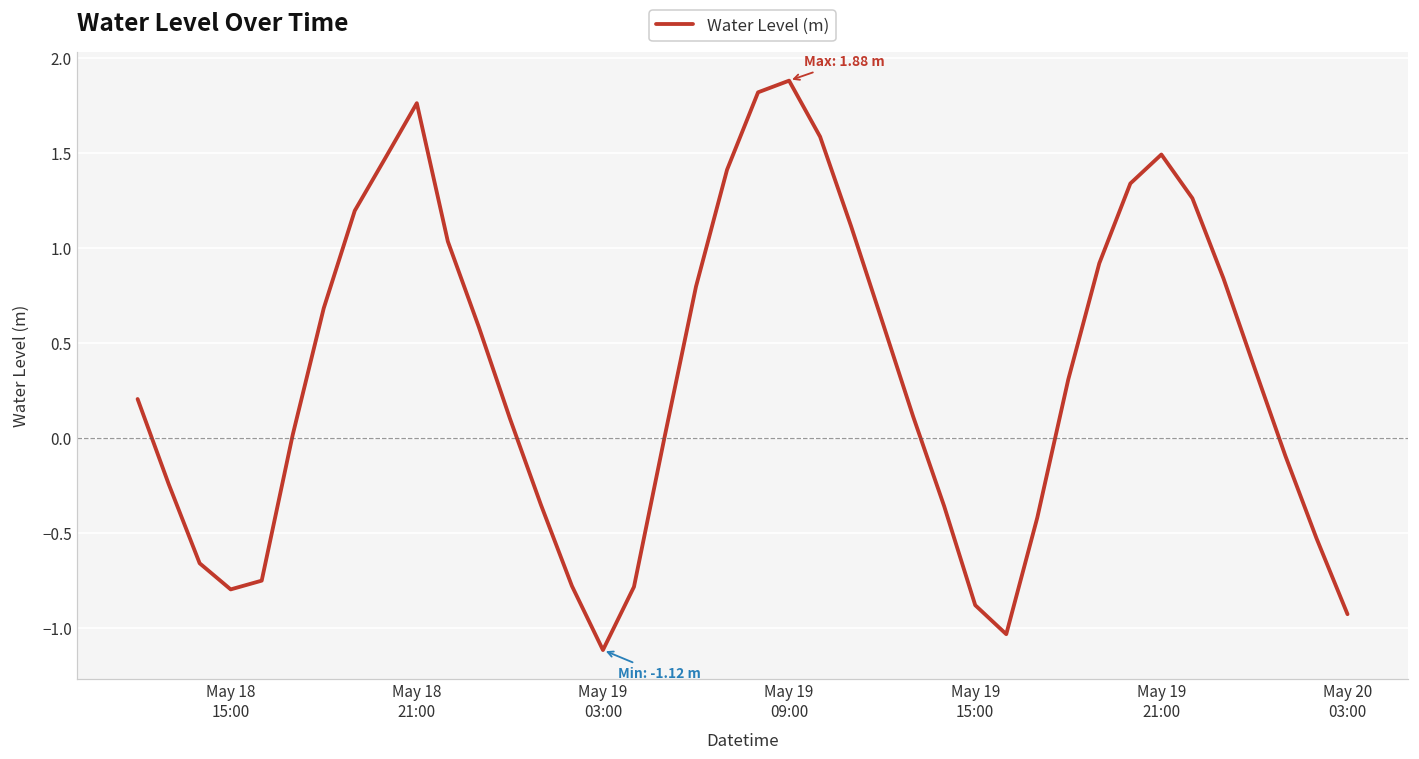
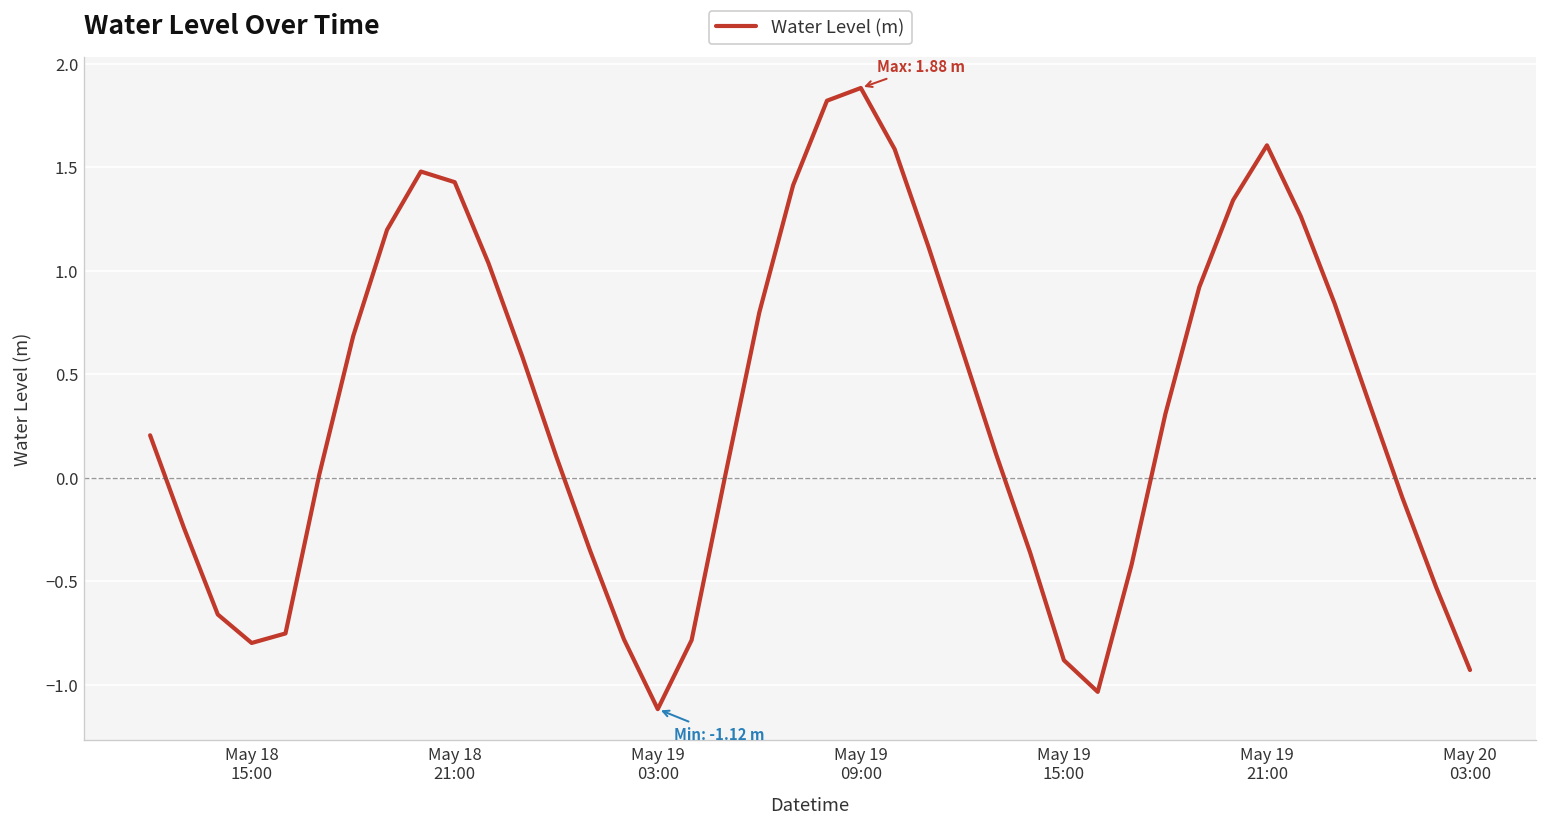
  {
    "May 18 15:00": -0.80,
-   "May 18 21:00": 1.76,
+   "May 18 21:00": 1.43,
    "May 19 15:00": -0.88,
-   "May 19 21:00": 1.49,
+   "May 19 21:00": 1.61,
    "May 20 03:00": -0.93
  }
